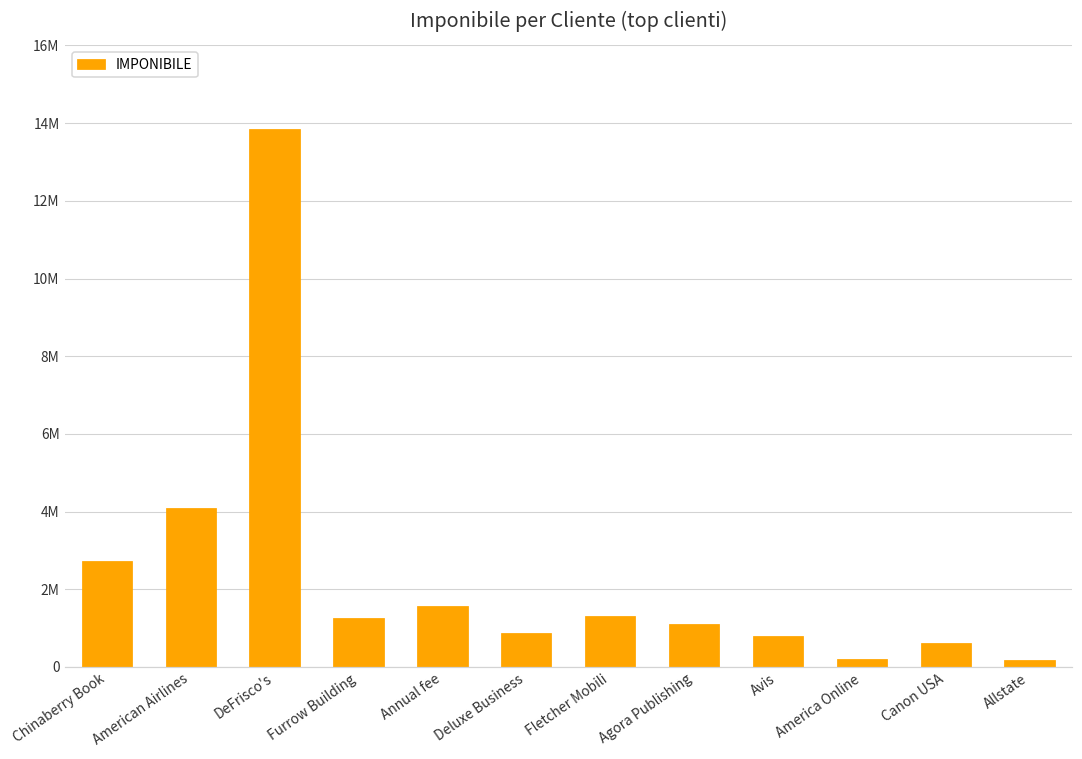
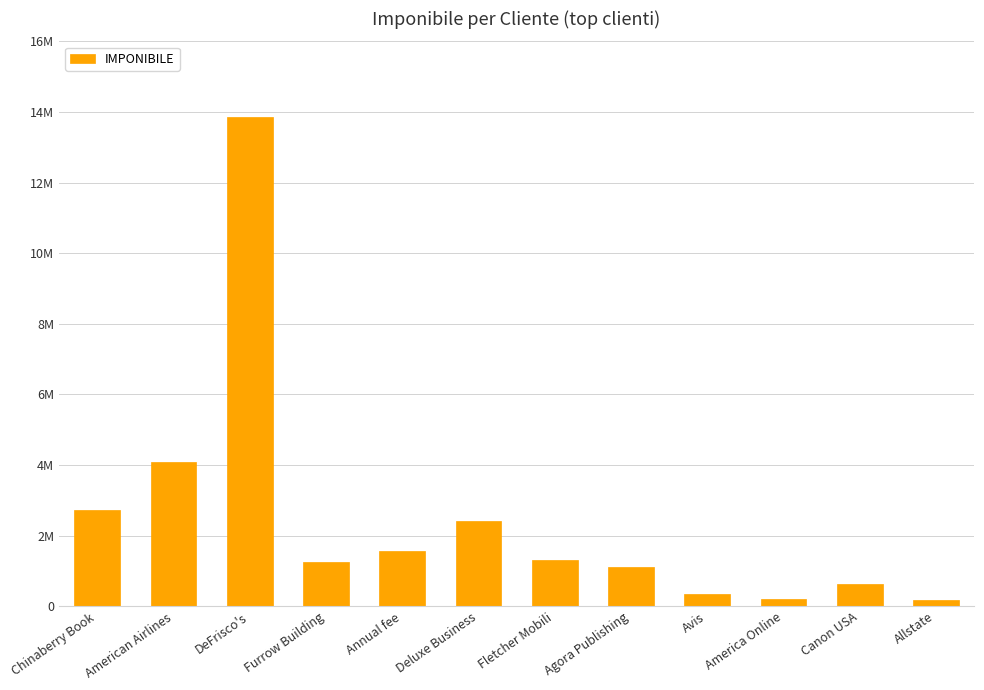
  {
    "Chinaberry Book": 2700000,
    "American Airlines": 4100000,
    "DeFrisco's": 13900000,
    "Furrow Building": 1300000,
    "Annual fee": 1600000,
-   "Deluxe Business": 900000,
+   "Deluxe Business": 2400000,
    "Fletcher Mobili": 1300000,
    "Agora Publishing": 1100000,
-   "Avis": 800000,
+   "Avis": 400000,
    "America Online": 200000,
    "Canon USA": 600000,
    "Allstate": 200000
  }
